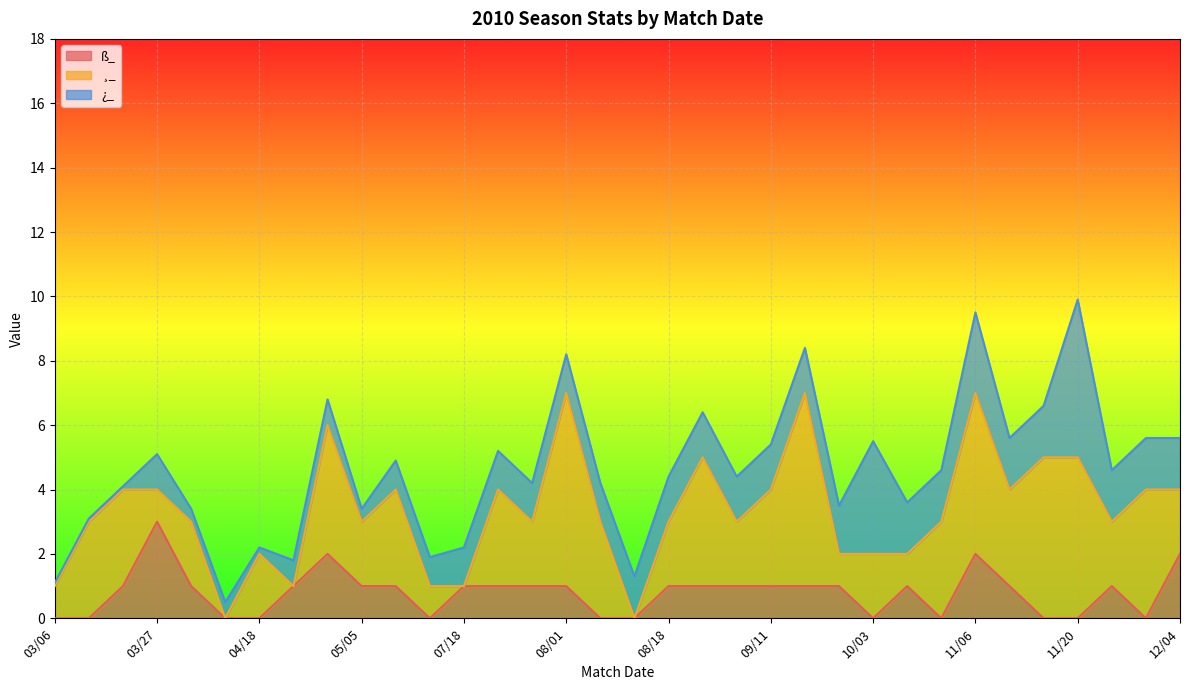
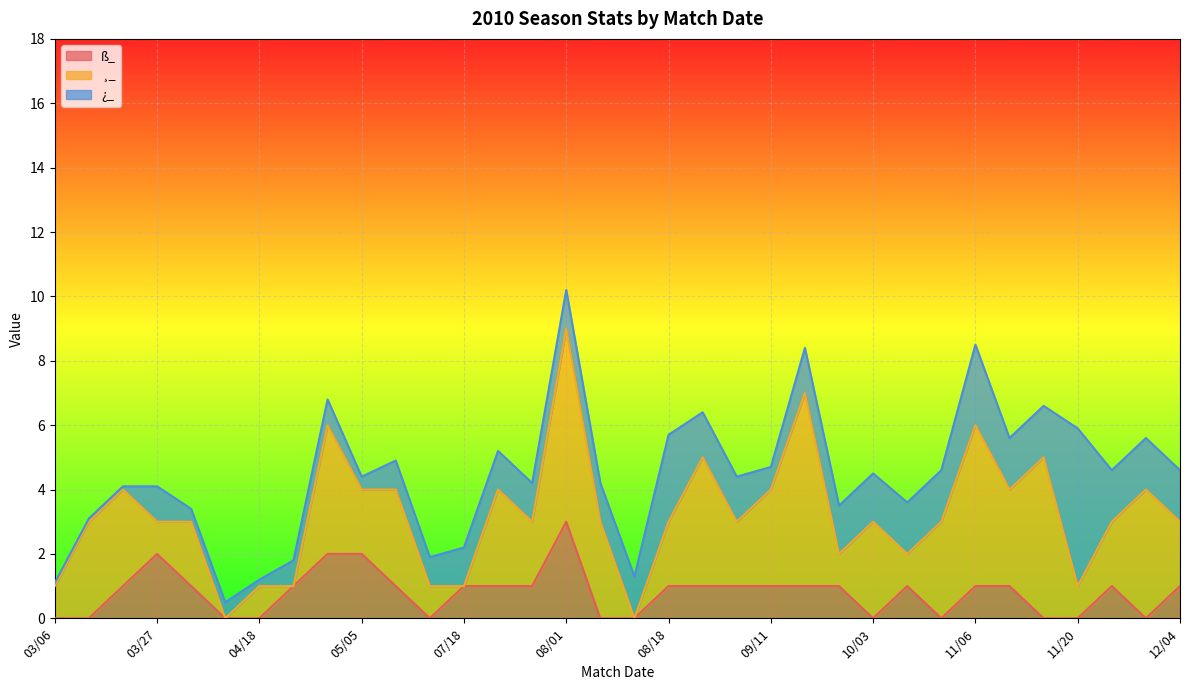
  {
    "ß_": {
      "03/06": 0,
-     "03/27": 3,
+     "03/27": 2,
      "04/18": 0,
-     "05/05": 1,
-     "08/01": 1,
+     "05/05": 2,
+     "08/01": 3,
      "08/18": 1,
      "09/11": 1,
      "10/03": 0,
-     "11/06": 2,
+     "11/06": 1,
      "11/20": 0,
-     "12/04": 2
+     "12/04": 1
    },
    "¸_": {
      "03/06": 1,
-     "04/18": 2,
+     "04/18": 1,
      "08/18": 3,
      "09/11": 4,
-     "10/03": 2,
-     "11/20": 5
+     "10/03": 3,
+     "11/20": 1
    },
    "¿_": {
      "03/06": 0.1,
      "03/27": 1.1,
      "04/18": 0.2,
      "05/05": 0.4,
      "07/18": 1.2,
      "08/01": 1.2,
-     "08/18": 1.4,
-     "09/11": 1.4,
-     "10/03": 3.5,
+     "08/18": 2.7,
+     "09/11": 0.7,
+     "10/03": 1.5,
      "11/06": 2.5,
      "11/20": 4.9,
      "12/04": 1.6
    }
  }
